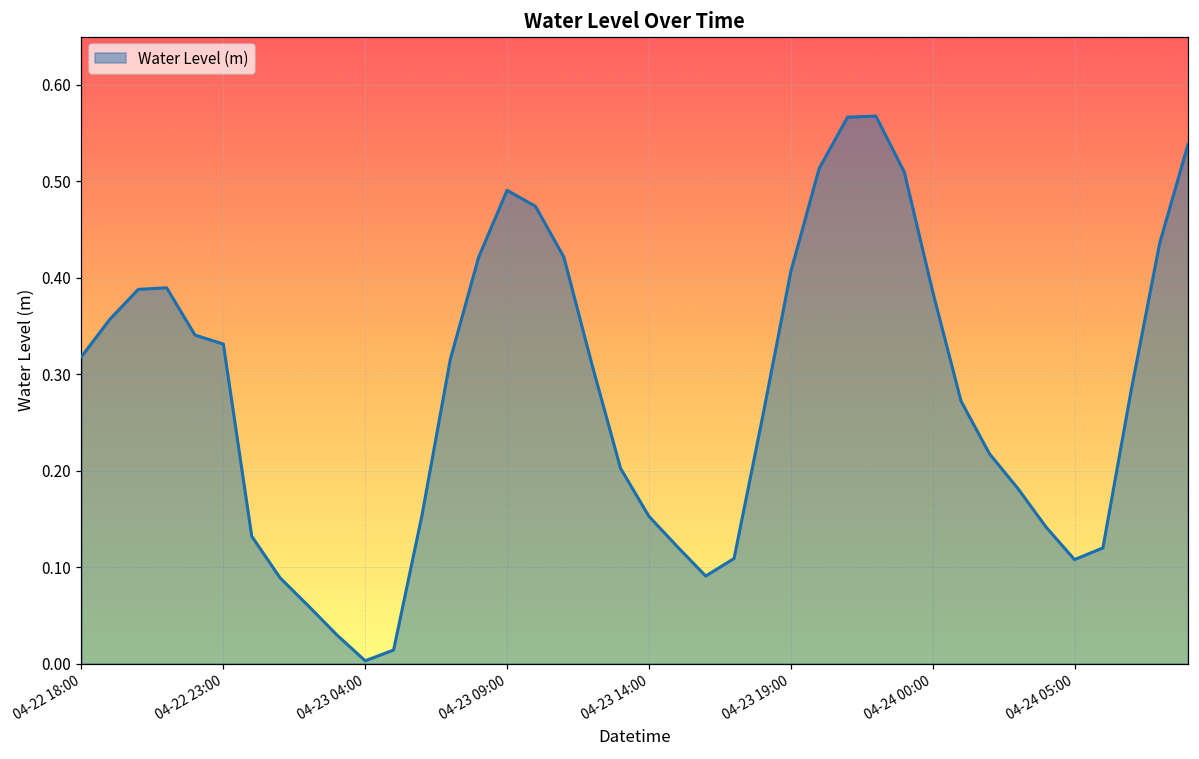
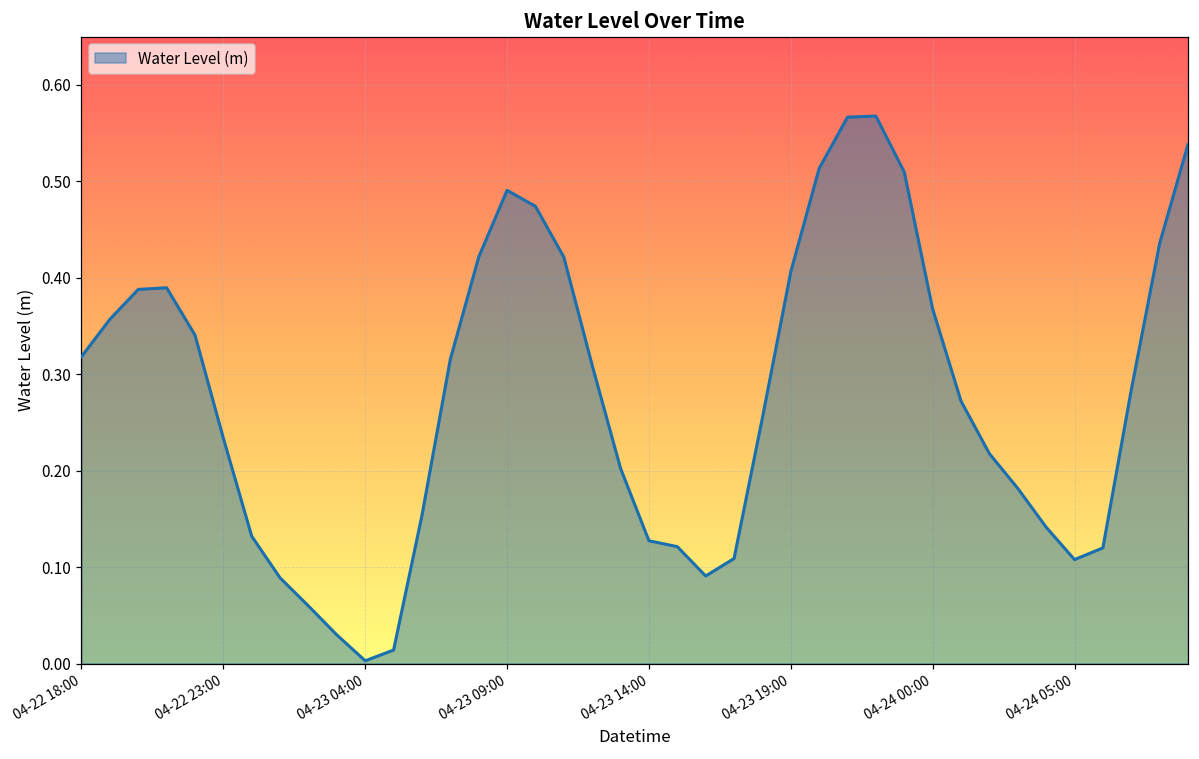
  {
    "04-22 18:00": 0.32,
-   "04-22 23:00": 0.33,
+   "04-22 23:00": 0.23,
    "04-23 04:00": 0.00,
    "04-23 09:00": 0.49,
-   "04-23 14:00": 0.15,
+   "04-23 14:00": 0.13,
    "04-23 19:00": 0.41,
-   "04-24 00:00": 0.39,
+   "04-24 00:00": 0.37,
    "04-24 05:00": 0.11
  }
